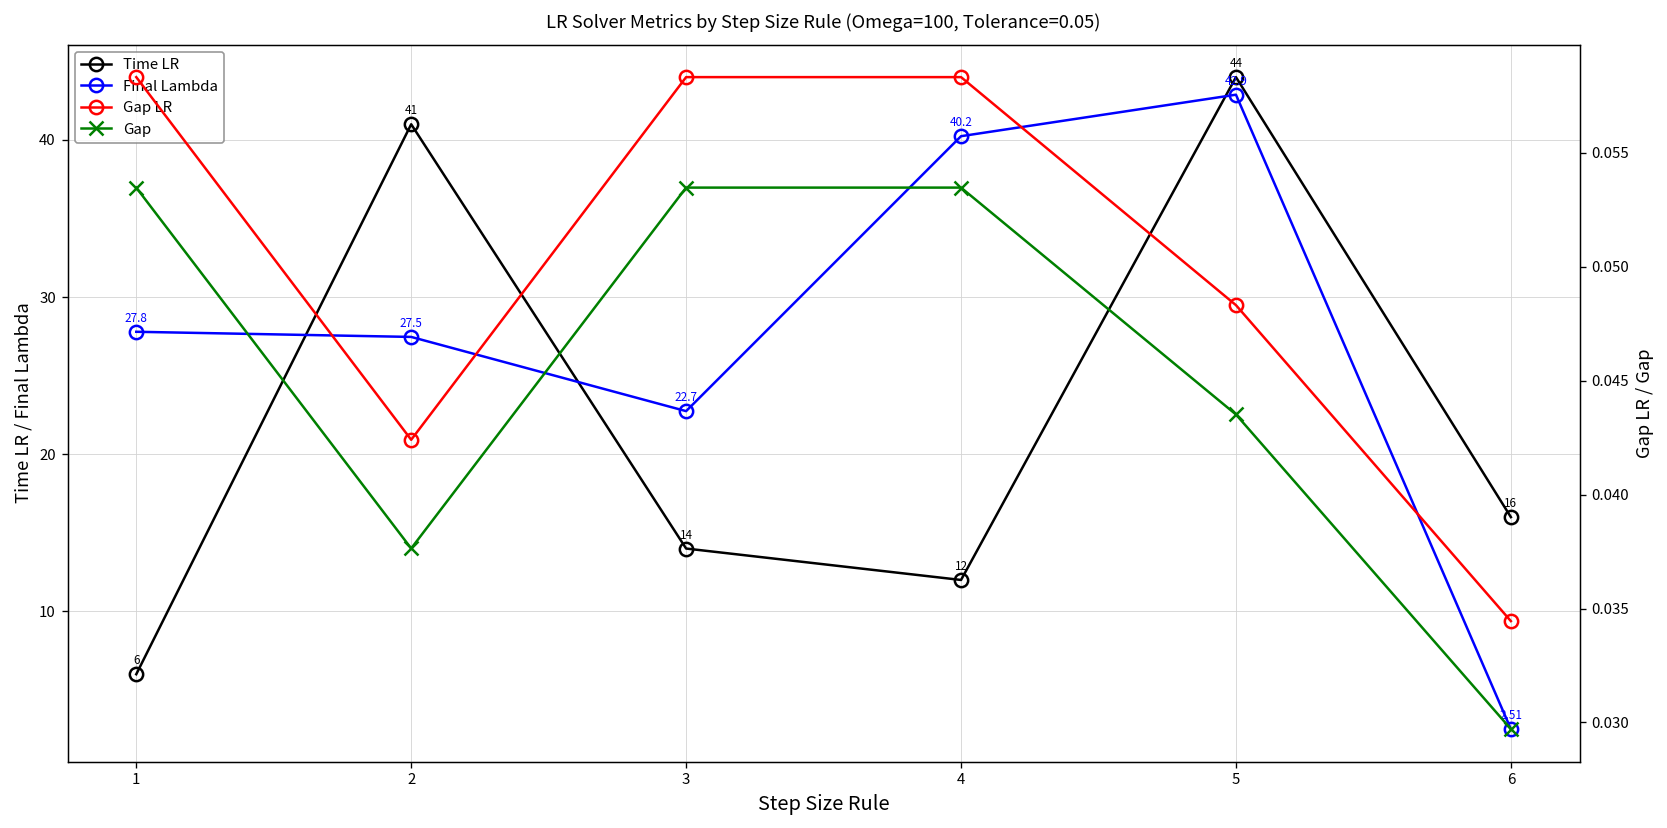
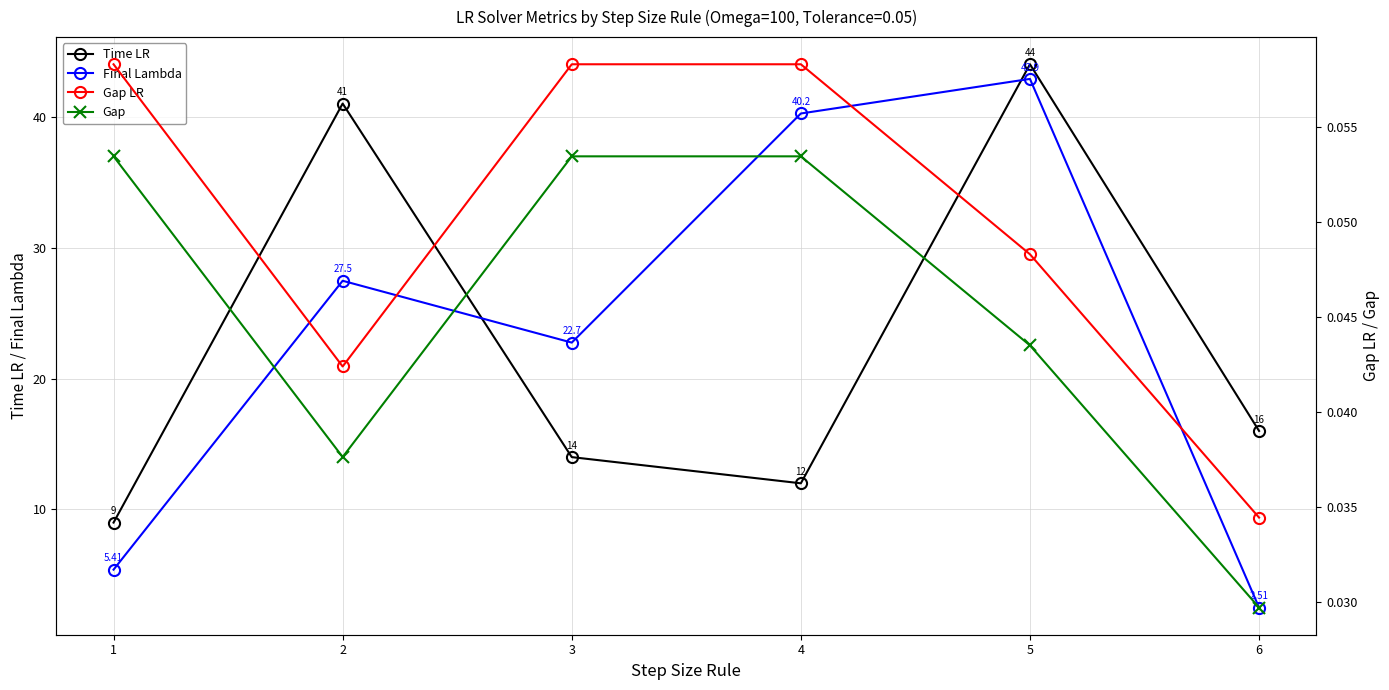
  {
    "Time LR": {
-     "1": 6,
+     "1": 9,
      "2": 41,
      "3": 14,
      "4": 12,
      "5": 44,
      "6": 16
    },
    "Final Lambda": {
-     "1": 27.8,
+     "1": 5.41,
      "2": 27.5,
      "3": 22.7,
      "4": 40.2,
      "6": 2.51
    }
  }
